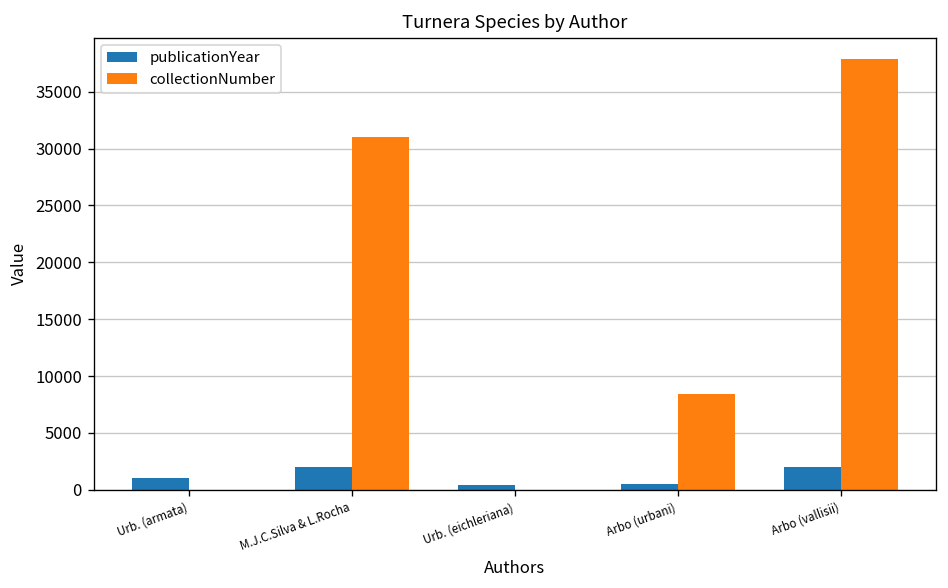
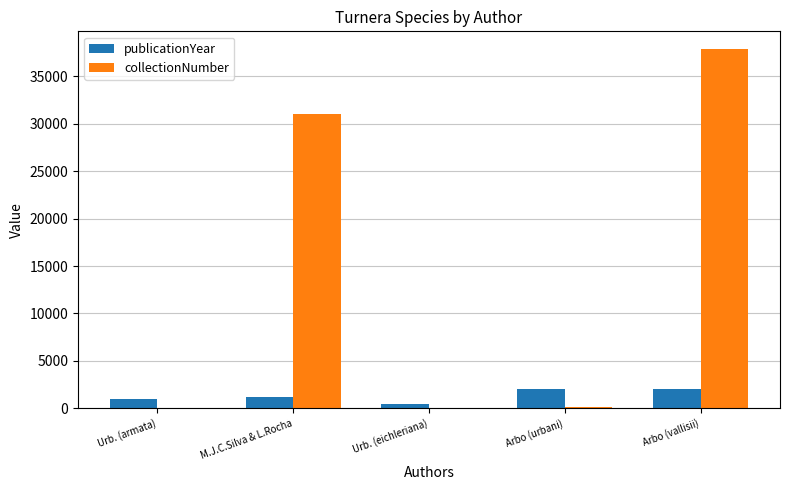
  {
    "publicationYear": {
      "Urb. (armata)": 1000,
-     "M.J.C.Silva & L.Rocha": 2000,
+     "M.J.C.Silva & L.Rocha": 1000,
      "Urb. (eichleriana)": 0,
-     "Arbo (urbani)": 1000,
+     "Arbo (urbani)": 2000,
      "Arbo (vallisii)": 2000
    },
    "collectionNumber": {
      "Urb. (armata)": 0,
      "M.J.C.Silva & L.Rocha": 31000,
      "Urb. (eichleriana)": 0,
-     "Arbo (urbani)": 8000,
+     "Arbo (urbani)": 0,
      "Arbo (vallisii)": 38000
    }
  }
